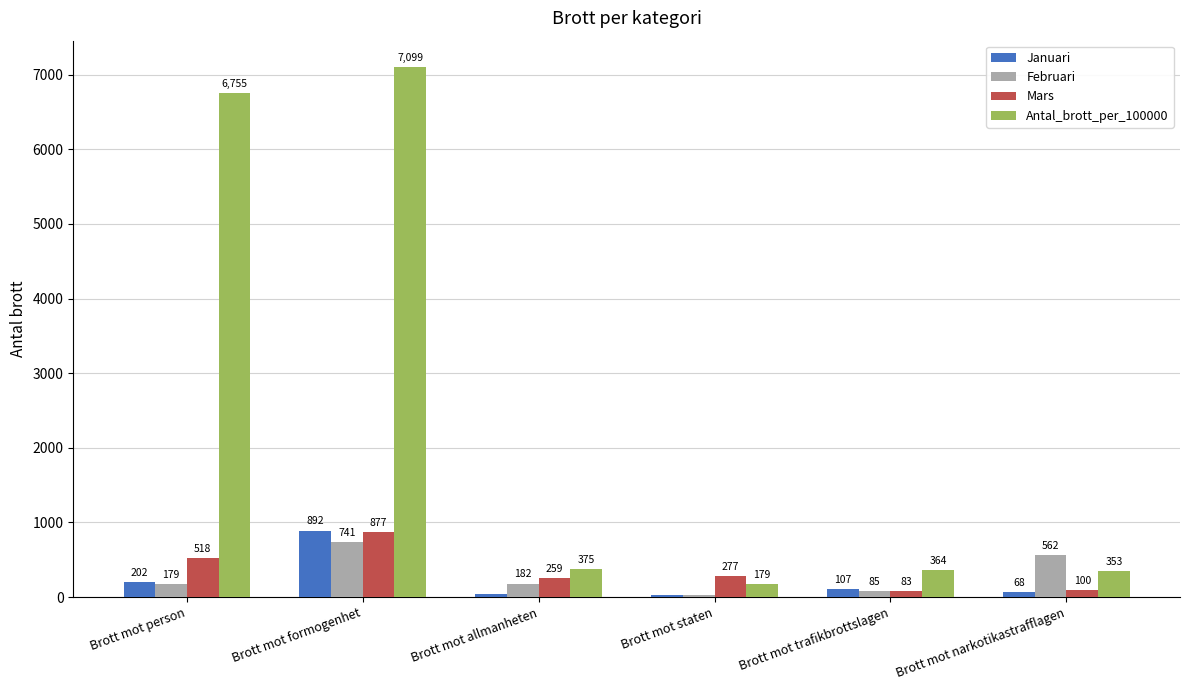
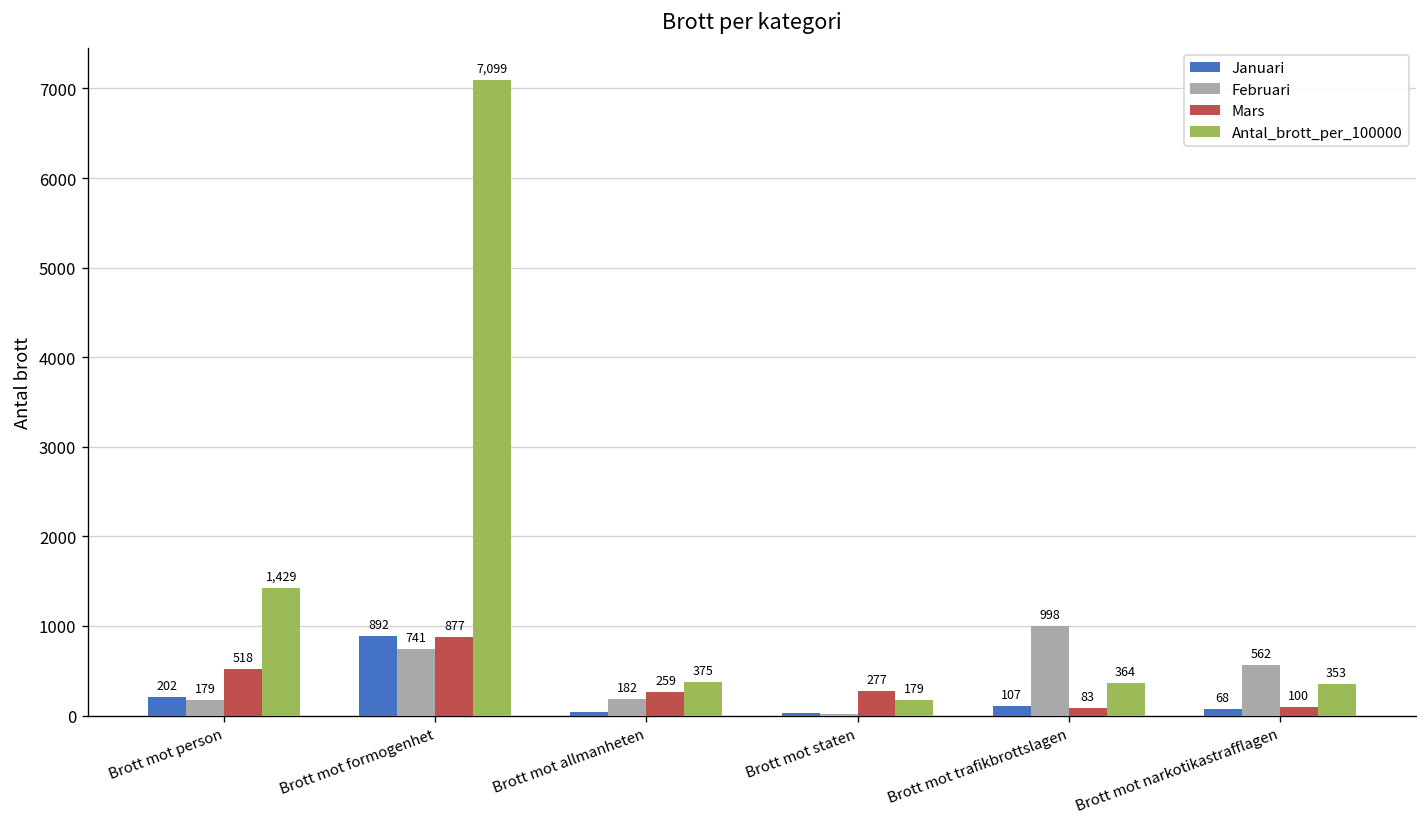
  {
    "Januari": {
      "Brott mot person": "202",
      "Brott mot formogenhet": "892",
      "Brott mot trafikbrottslagen": "107",
      "Brott mot narkotikastrafflagen": "68"
    },
    "Februari": {
      "Brott mot person": "179",
      "Brott mot formogenhet": "741",
      "Brott mot allmanheten": "182",
-     "Brott mot trafikbrottslagen": "85",
+     "Brott mot trafikbrottslagen": "998",
      "Brott mot narkotikastrafflagen": "562"
    },
    "Mars": {
      "Brott mot person": "518",
      "Brott mot formogenhet": "877",
      "Brott mot allmanheten": "259",
      "Brott mot staten": "277",
      "Brott mot trafikbrottslagen": "83",
      "Brott mot narkotikastrafflagen": "100"
    },
    "Antal_brott_per_100000": {
-     "Brott mot person": "6,755",
+     "Brott mot person": "1,429",
      "Brott mot formogenhet": "7,099",
      "Brott mot allmanheten": "375",
      "Brott mot staten": "179",
      "Brott mot trafikbrottslagen": "364",
      "Brott mot narkotikastrafflagen": "353"
    }
  }
